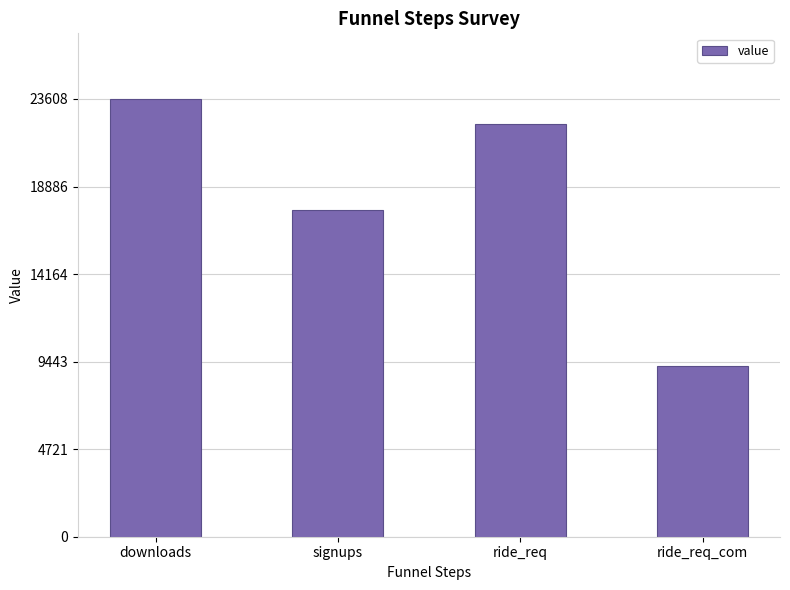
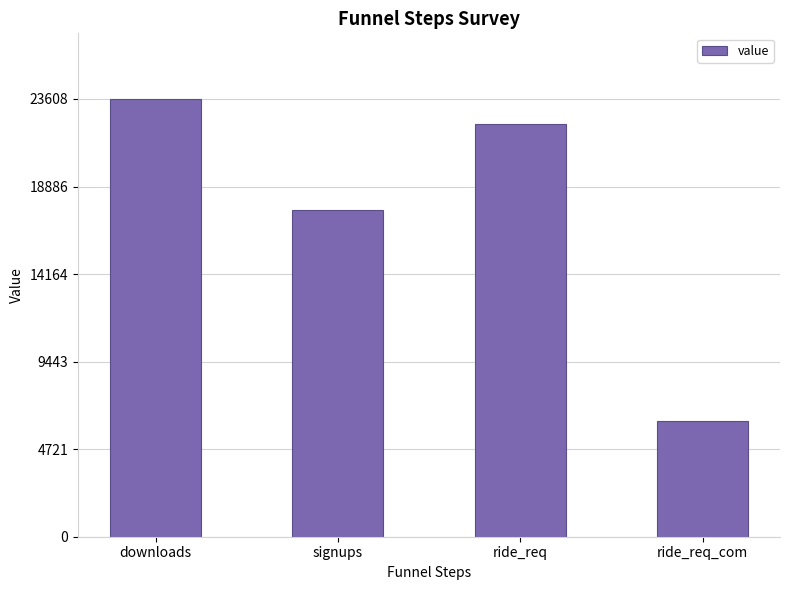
  {
    "downloads": 23600,
    "signups": 17600,
    "ride_req": 22300,
-   "ride_req_com": 9200
+   "ride_req_com": 6200
  }
